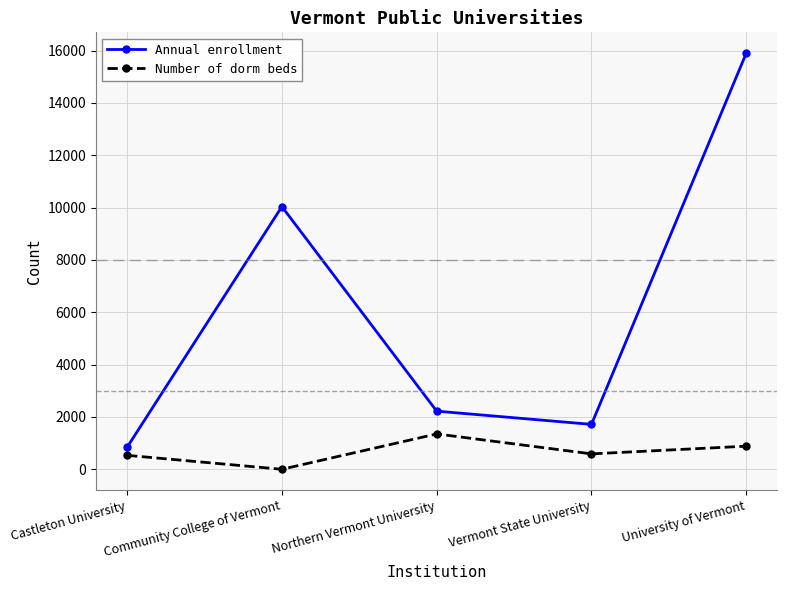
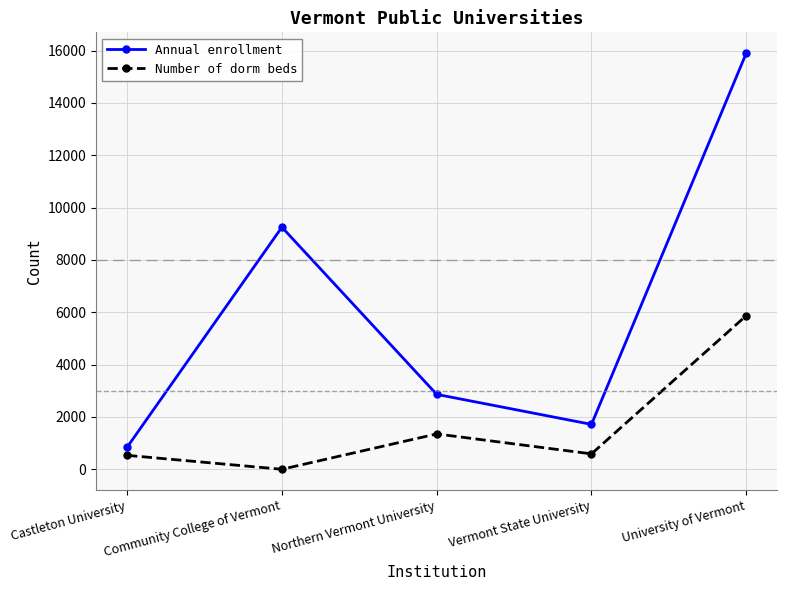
  {
    "Annual enrollment": {
      "Castleton University": 800,
-     "Community College of Vermont": 10000,
-     "Northern Vermont University": 2200,
+     "Community College of Vermont": 9300,
+     "Northern Vermont University": 2900,
      "Vermont State University": 1700,
      "University of Vermont": 15900
    },
    "Number of dorm beds": {
      "Castleton University": 500,
      "Community College of Vermont": 0,
      "Northern Vermont University": 1400,
      "Vermont State University": 600,
-     "University of Vermont": 900
+     "University of Vermont": 5900
    }
  }
